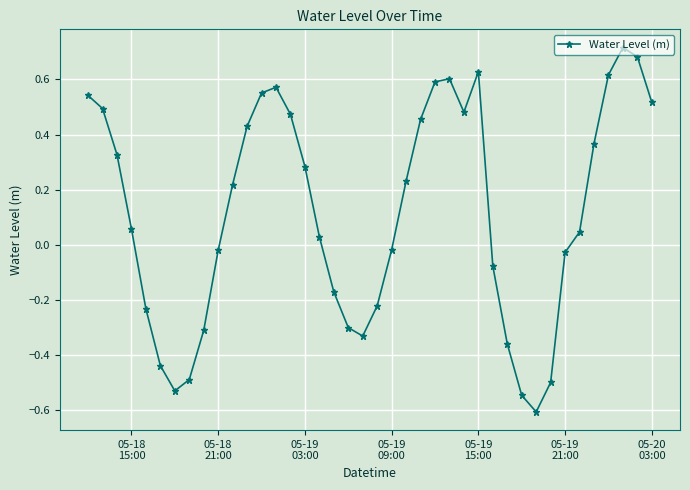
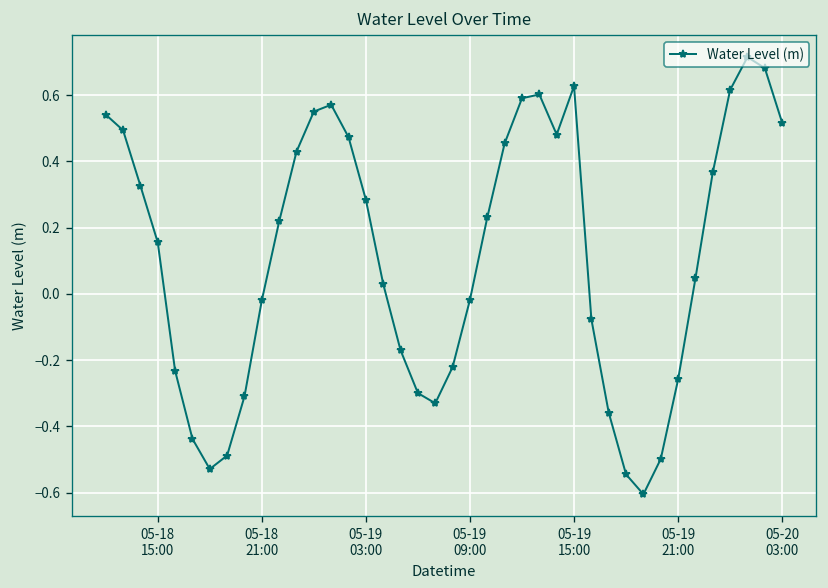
  {
-   "05-18 15:00": 0.06,
+   "05-18 15:00": 0.16,
    "05-18 21:00": -0.02,
    "05-19 03:00": 0.28,
    "05-19 09:00": -0.02,
    "05-19 15:00": 0.63,
-   "05-19 21:00": -0.03,
+   "05-19 21:00": -0.26,
    "05-20 03:00": 0.52
  }
